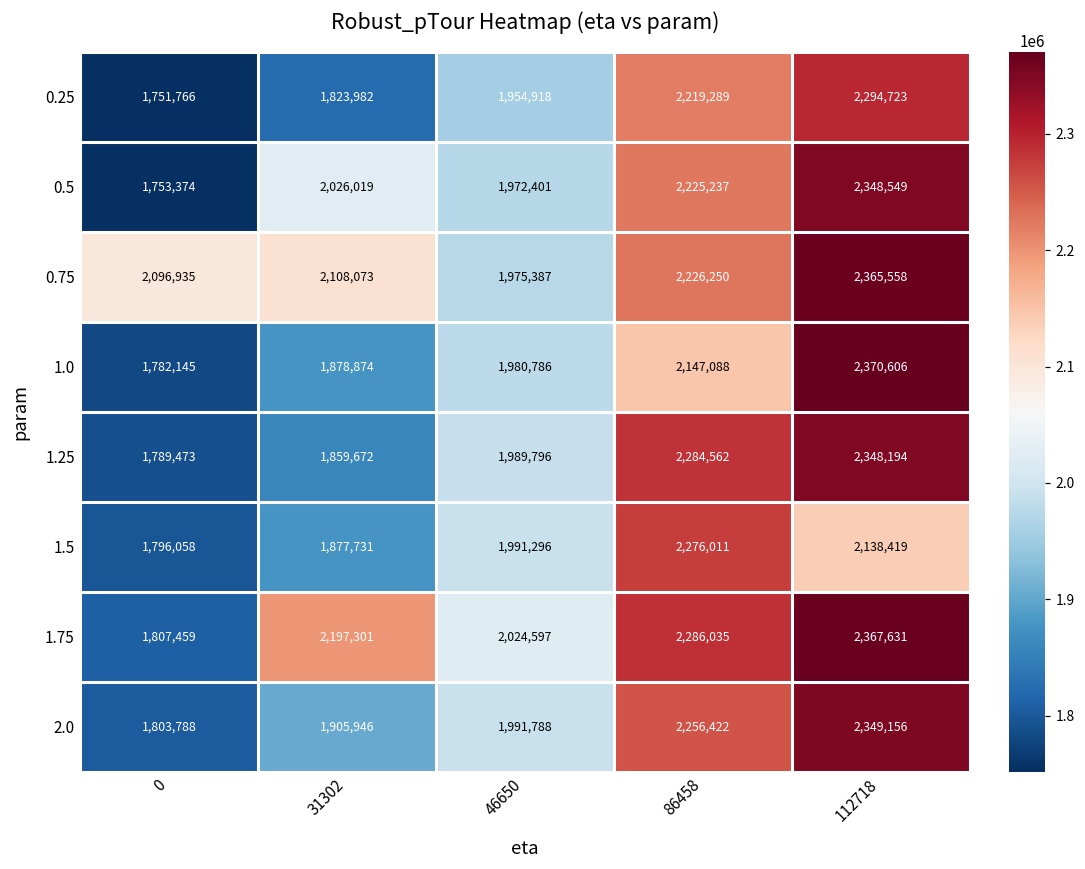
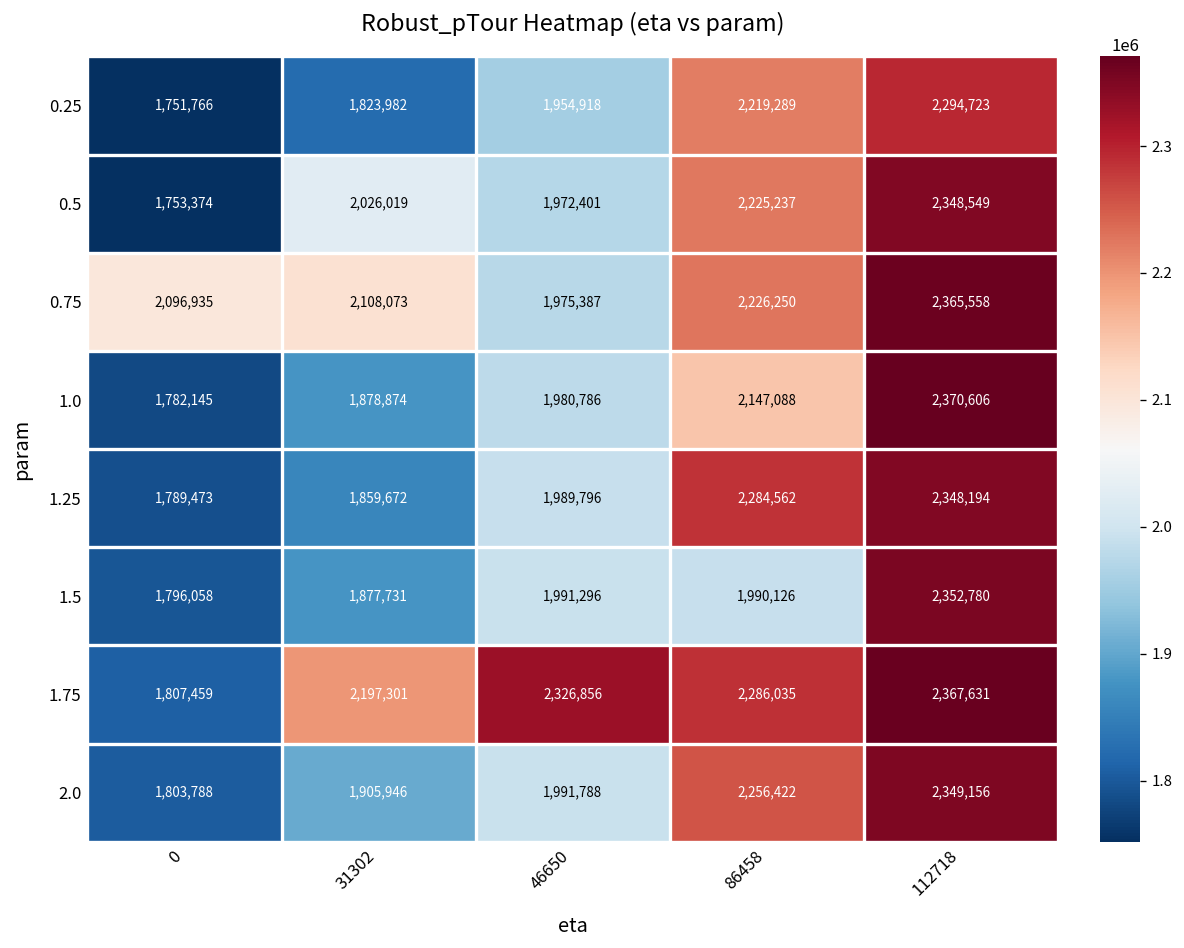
  {
    "0.25": {
      "0": "1,751,766",
      "31302": "1,823,982",
      "46650": "1,954,918",
      "86458": "2,219,289",
      "112718": "2,294,723"
    },
    "0.5": {
      "0": "1,753,374",
      "31302": "2,026,019",
      "46650": "1,972,401",
      "86458": "2,225,237",
      "112718": "2,348,549"
    },
    "0.75": {
      "0": "2,096,935",
      "31302": "2,108,073",
      "46650": "1,975,387",
      "86458": "2,226,250",
      "112718": "2,365,558"
    },
    "1.0": {
      "0": "1,782,145",
      "31302": "1,878,874",
      "46650": "1,980,786",
      "86458": "2,147,088",
      "112718": "2,370,606"
    },
    "1.25": {
      "0": "1,789,473",
      "31302": "1,859,672",
      "46650": "1,989,796",
      "86458": "2,284,562",
      "112718": "2,348,194"
    },
    "1.5": {
      "0": "1,796,058",
      "31302": "1,877,731",
      "46650": "1,991,296",
-     "86458": "2,276,011",
-     "112718": "2,138,419"
+     "86458": "1,990,126",
+     "112718": "2,352,780"
    },
    "1.75": {
      "0": "1,807,459",
      "31302": "2,197,301",
-     "46650": "2,024,597",
+     "46650": "2,326,856",
      "86458": "2,286,035",
      "112718": "2,367,631"
    },
    "2.0": {
      "0": "1,803,788",
      "31302": "1,905,946",
      "46650": "1,991,788",
      "86458": "2,256,422",
      "112718": "2,349,156"
    }
  }
